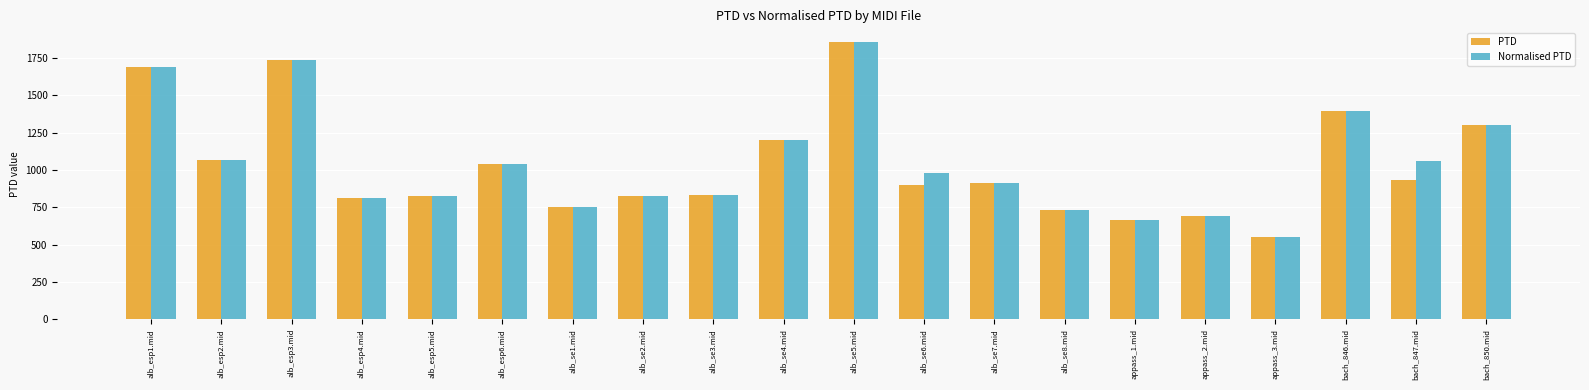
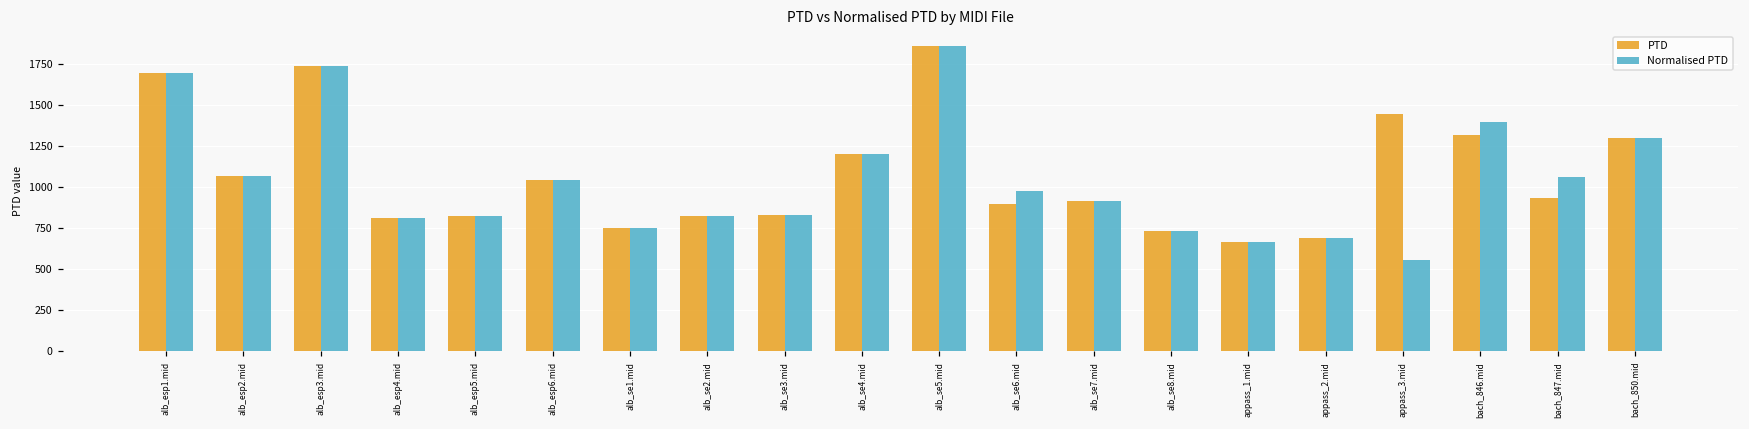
  {
    "PTD": {
      "alb_esp1.mid": 1690,
      "alb_esp2.mid": 1070,
      "alb_esp3.mid": 1740,
      "alb_esp4.mid": 810,
      "alb_esp5.mid": 830,
      "alb_esp6.mid": 1040,
      "alb_se1.mid": 750,
      "alb_se2.mid": 830,
      "alb_se3.mid": 830,
      "alb_se4.mid": 1200,
      "alb_se5.mid": 1860,
      "alb_se6.mid": 900,
      "alb_se7.mid": 910,
      "alb_se8.mid": 730,
      "appass_1.mid": 660,
      "appass_2.mid": 690,
-     "appass_3.mid": 550,
-     "bach_846.mid": 1400,
+     "appass_3.mid": 1440,
+     "bach_846.mid": 1320,
      "bach_847.mid": 930,
      "bach_850.mid": 1300
    },
    "Normalised PTD": {
      "alb_esp1.mid": 1690,
      "alb_esp2.mid": 1070,
      "alb_esp3.mid": 1740,
      "alb_esp4.mid": 810,
      "alb_esp5.mid": 830,
      "alb_esp6.mid": 1040,
      "alb_se1.mid": 750,
      "alb_se2.mid": 830,
      "alb_se3.mid": 830,
      "alb_se4.mid": 1200,
      "alb_se5.mid": 1860,
      "alb_se6.mid": 980,
      "alb_se7.mid": 910,
      "alb_se8.mid": 730,
      "appass_1.mid": 660,
      "appass_2.mid": 690,
      "appass_3.mid": 550,
      "bach_846.mid": 1400,
      "bach_847.mid": 1060,
      "bach_850.mid": 1300
    }
  }
